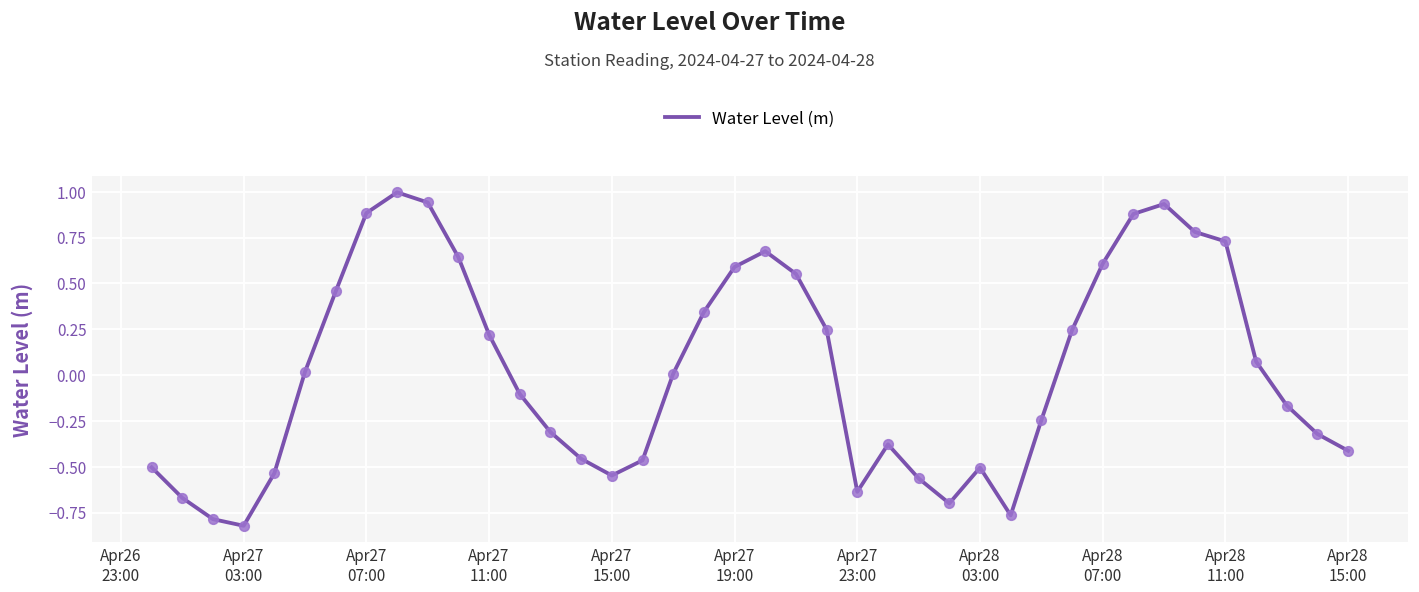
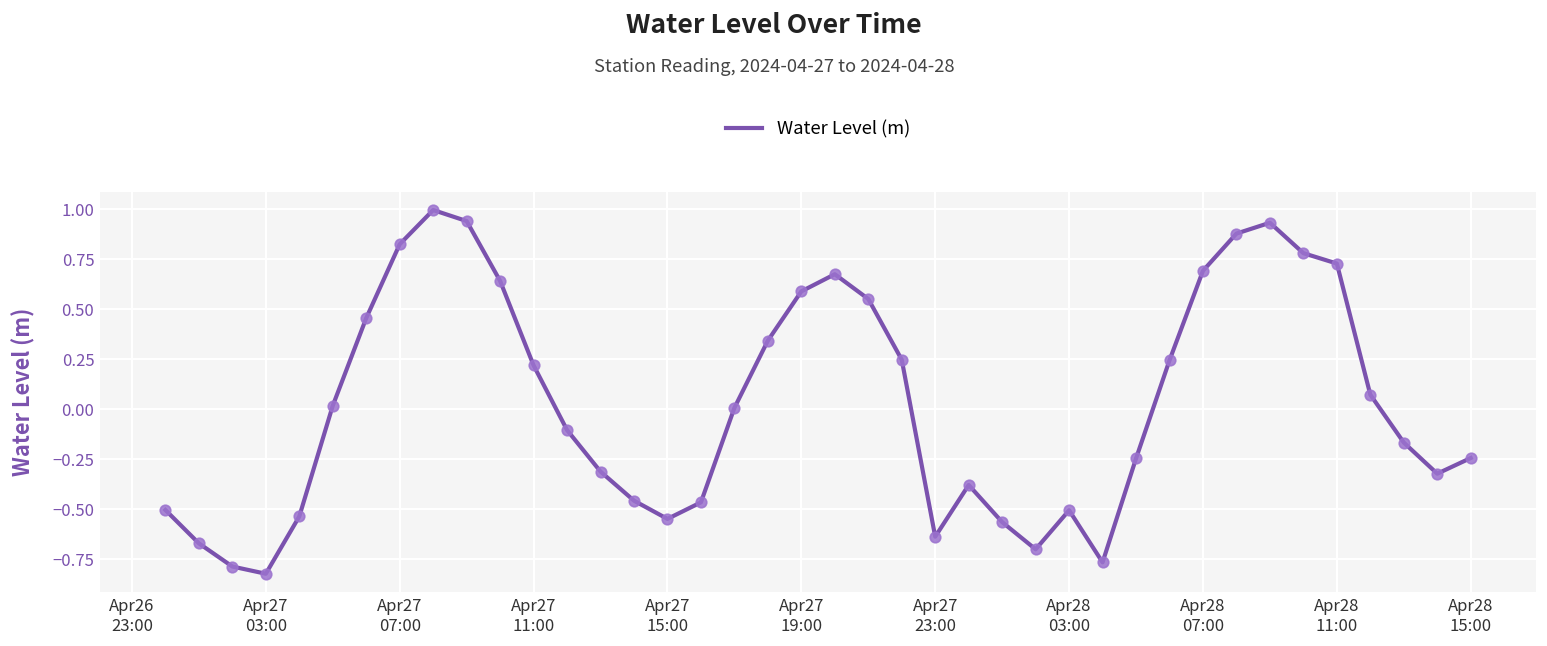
  {
    "Apr27 03:00": -0.82,
-   "Apr27 07:00": 0.88,
+   "Apr27 07:00": 0.83,
    "Apr27 11:00": 0.22,
    "Apr27 15:00": -0.55,
    "Apr27 19:00": 0.59,
    "Apr27 23:00": -0.64,
    "Apr28 03:00": -0.50,
-   "Apr28 07:00": 0.61,
+   "Apr28 07:00": 0.69,
    "Apr28 11:00": 0.73,
-   "Apr28 15:00": -0.41
+   "Apr28 15:00": -0.24
  }
